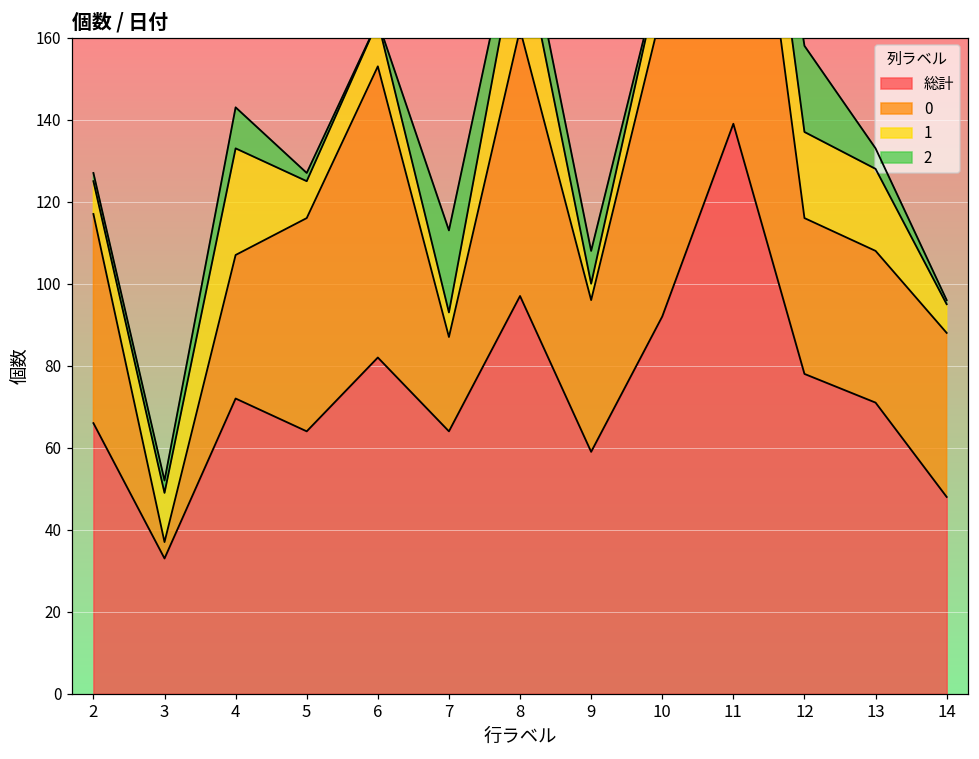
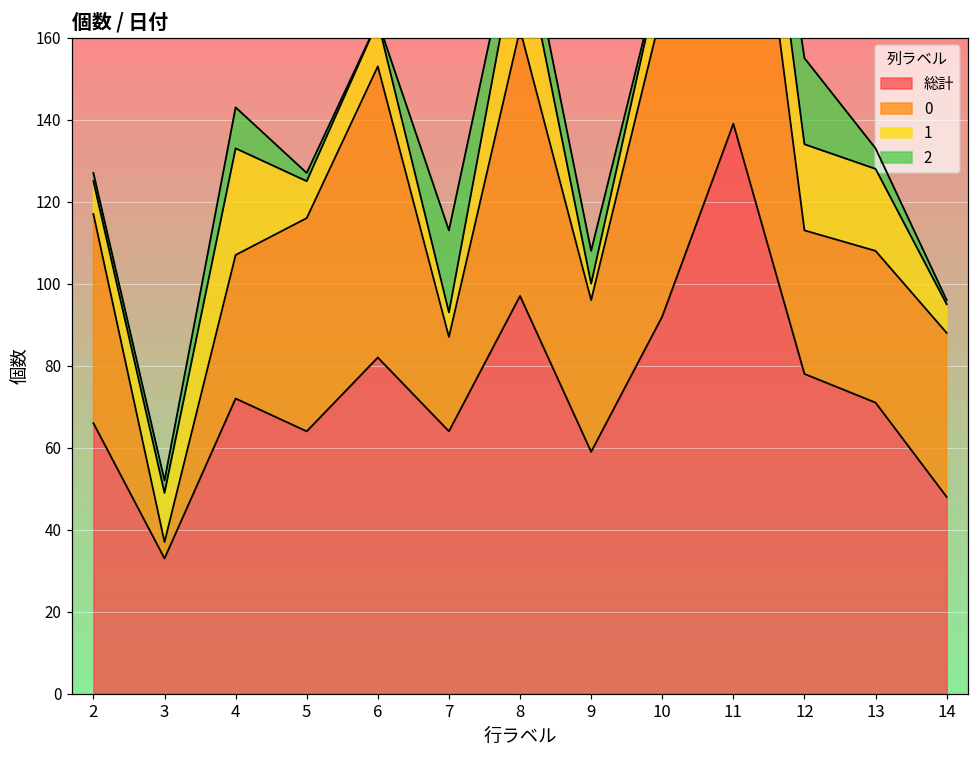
  {
    "総計": {
      "2": 66,
      "3": 33,
      "4": 72,
      "5": 64,
      "6": 82,
      "7": 64,
      "8": 97,
      "9": 59,
      "10": 92,
      "11": 139,
      "12": 78,
      "13": 71,
      "14": 48
    },
    "0": {
      "2": 51,
      "3": 4,
      "4": 35,
      "5": 52,
      "6": 71,
      "7": 23,
      "9": 37,
-     "12": 38,
+     "12": 35,
      "13": 37,
      "14": 40
    },
    "1": {
      "2": 8,
      "3": 12,
      "4": 26,
      "5": 9,
      "7": 6,
      "9": 4,
      "12": 21,
      "13": 20,
      "14": 7
    },
    "2": {
      "2": 2,
      "3": 3,
      "4": 10,
      "5": 2,
      "7": 20,
      "9": 8,
      "12": 21,
      "14": 1
    }
  }
